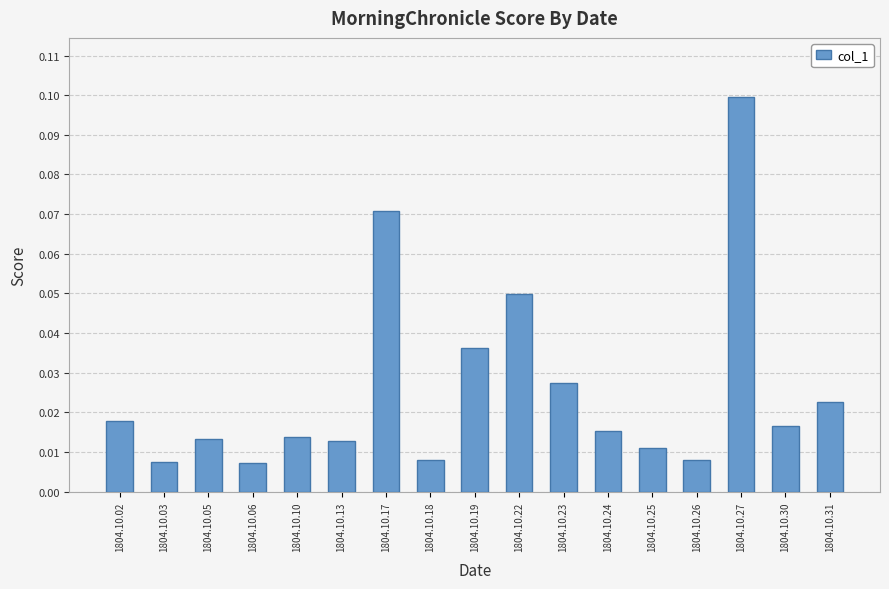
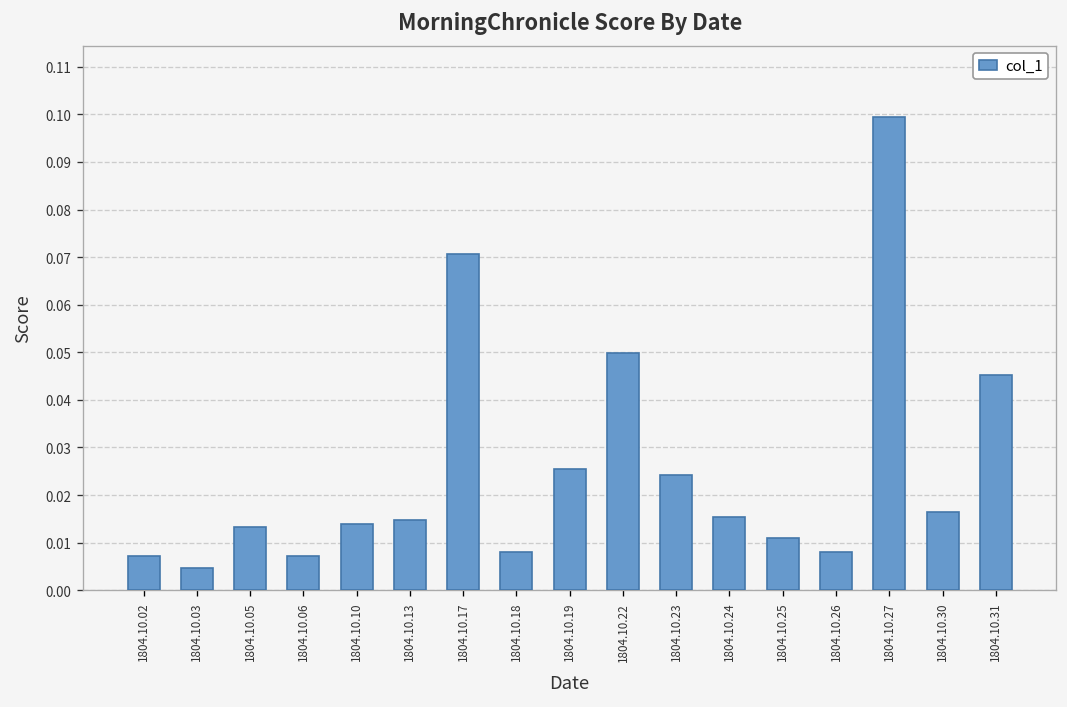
  {
-   "1804.10.02": 0.018,
-   "1804.10.03": 0.008,
+   "1804.10.02": 0.007,
+   "1804.10.03": 0.005,
    "1804.10.05": 0.013,
    "1804.10.06": 0.007,
    "1804.10.10": 0.014,
-   "1804.10.13": 0.013,
+   "1804.10.13": 0.015,
    "1804.10.17": 0.071,
    "1804.10.18": 0.008,
-   "1804.10.19": 0.036,
+   "1804.10.19": 0.025,
    "1804.10.22": 0.050,
-   "1804.10.23": 0.027,
+   "1804.10.23": 0.024,
    "1804.10.24": 0.015,
    "1804.10.25": 0.011,
    "1804.10.26": 0.008,
    "1804.10.27": 0.100,
    "1804.10.30": 0.016,
-   "1804.10.31": 0.023
+   "1804.10.31": 0.045
  }
